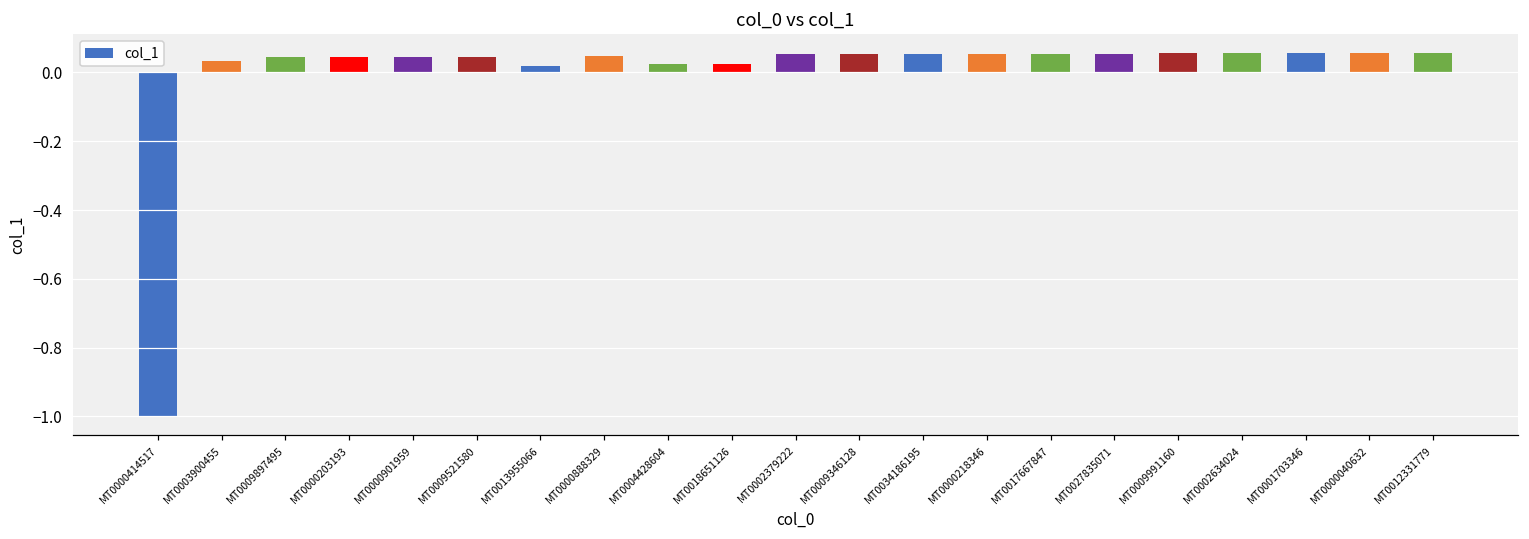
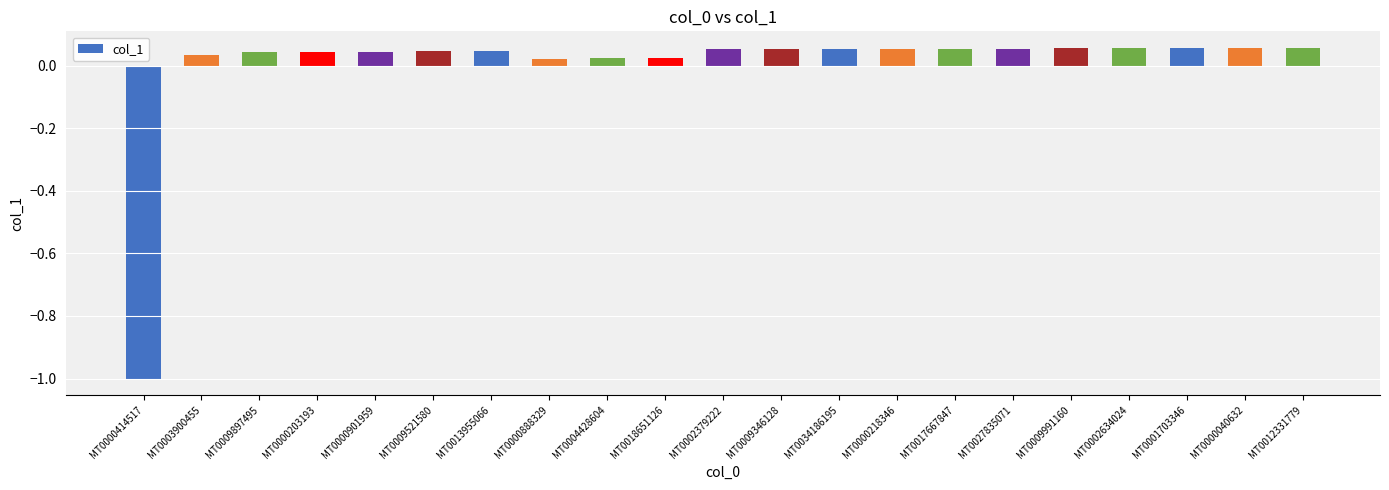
  {
    "MT0000414517": -1.00,
    "MT0003900455": 0.03,
    "MT0009897495": 0.04,
    "MT0000203193": 0.04,
    "MT0000901959": 0.05,
    "MT0009521580": 0.05,
-   "MT0013955066": 0.02,
-   "MT0000888329": 0.05,
+   "MT0013955066": 0.05,
+   "MT0000888329": 0.02,
    "MT0004428604": 0.02,
    "MT0018651126": 0.03,
    "MT0002379222": 0.05,
    "MT0009346128": 0.05,
    "MT0034186195": 0.05,
    "MT0000218346": 0.05,
    "MT0017667847": 0.05,
    "MT0027835071": 0.05,
    "MT0009991160": 0.06,
    "MT0002634024": 0.06,
    "MT0001703346": 0.06,
    "MT0000040632": 0.06,
    "MT0012331779": 0.06
  }
